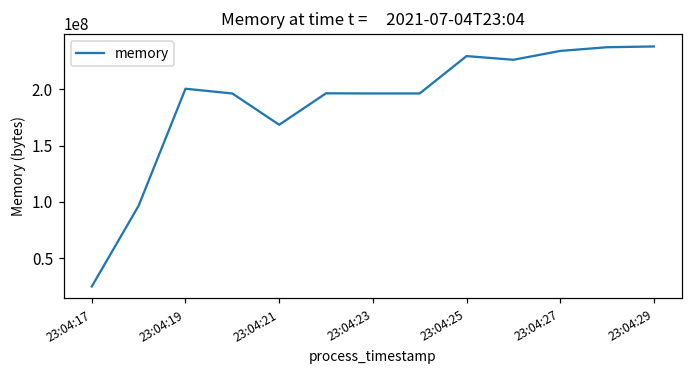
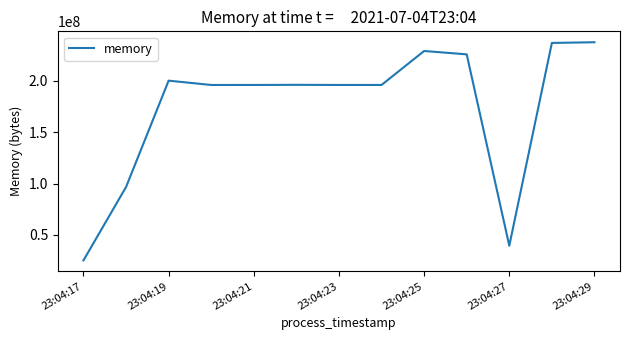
  {
    "23:04:17": 25000000,
    "23:04:19": 200000000,
-   "23:04:21": 168000000,
+   "23:04:21": 196000000,
    "23:04:23": 196000000,
    "23:04:25": 229000000,
-   "23:04:27": 234000000,
+   "23:04:27": 39000000,
    "23:04:29": 238000000
  }
